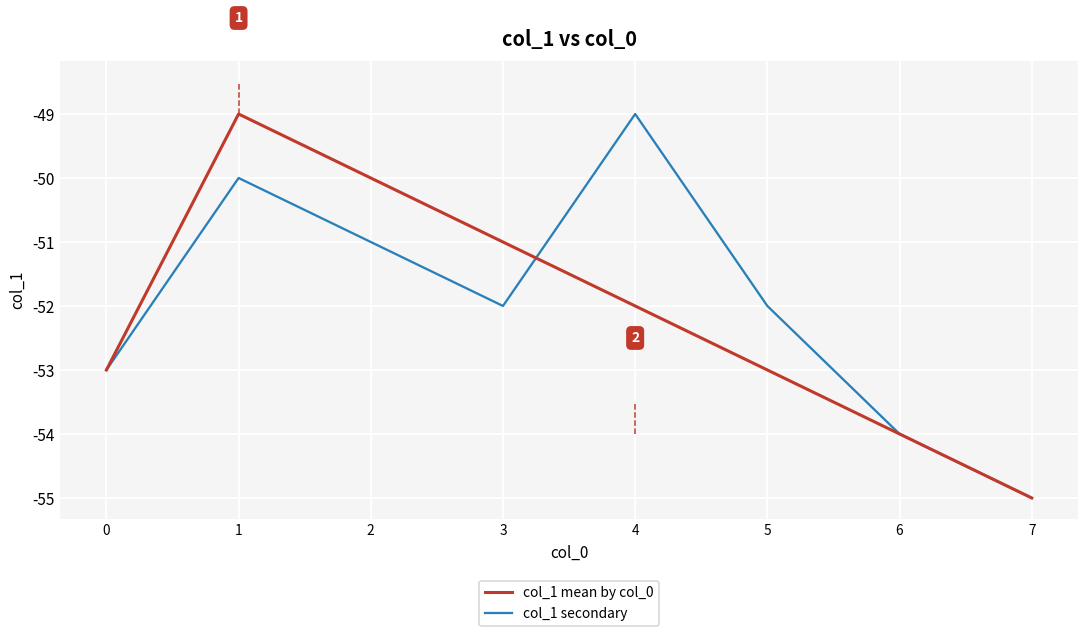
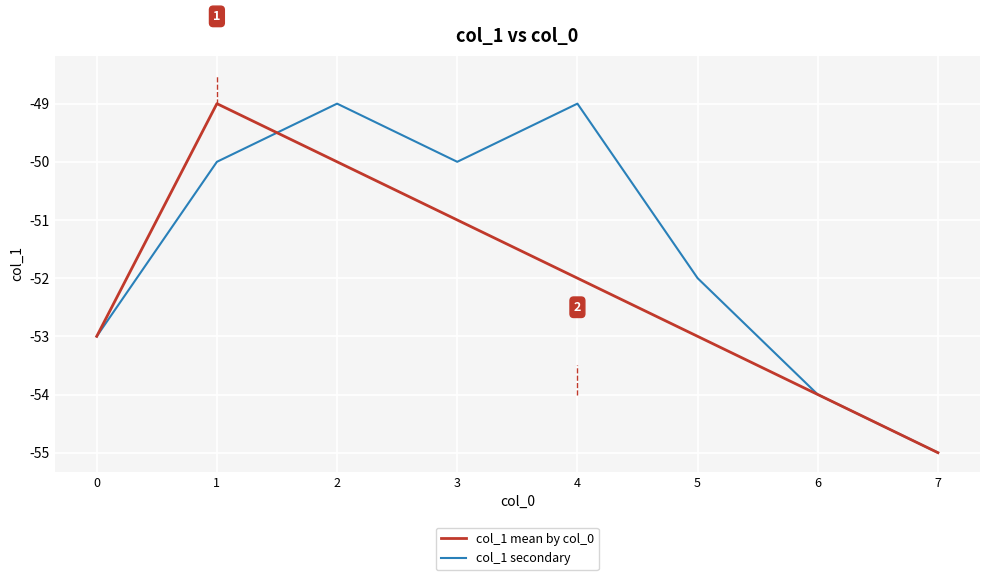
  {
    "col_1 secondary": {
      "1": -50,
-     "2": -51,
-     "3": -52,
+     "2": -49,
+     "3": -50,
      "4": -49,
      "5": -52
    }
  }
